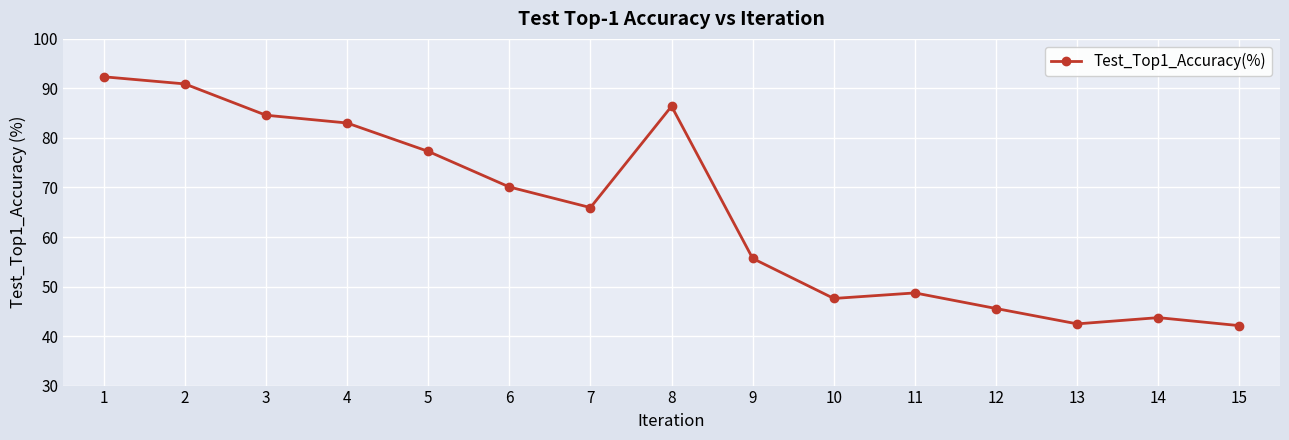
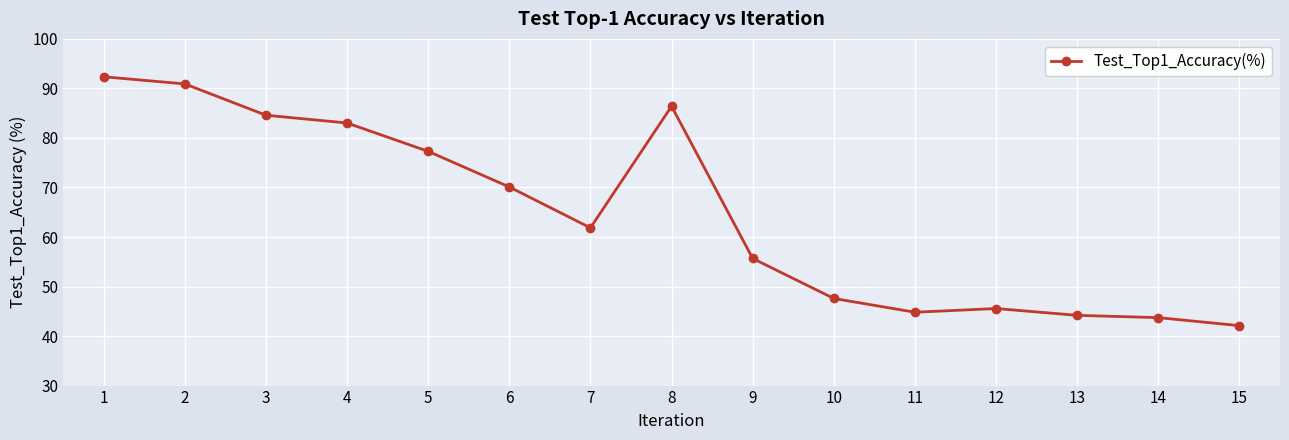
  {
    "1": 92,
    "2": 91,
    "3": 85,
    "4": 83,
    "5": 77,
    "6": 70,
-   "7": 66,
+   "7": 62,
    "8": 86,
    "9": 56,
    "10": 48,
-   "11": 49,
+   "11": 45,
    "12": 46,
-   "13": 42,
+   "13": 44,
    "14": 44,
    "15": 42
  }
